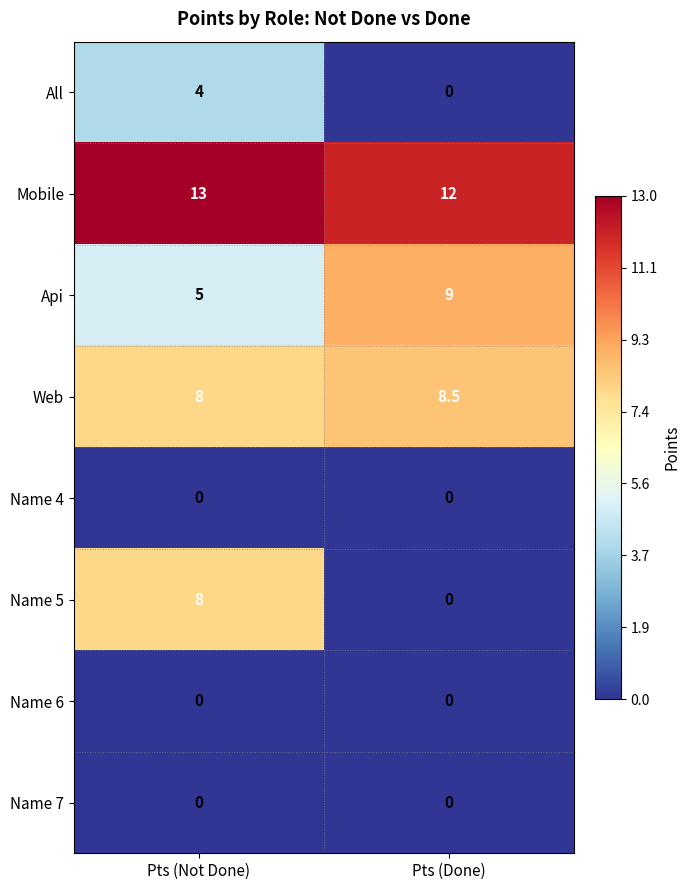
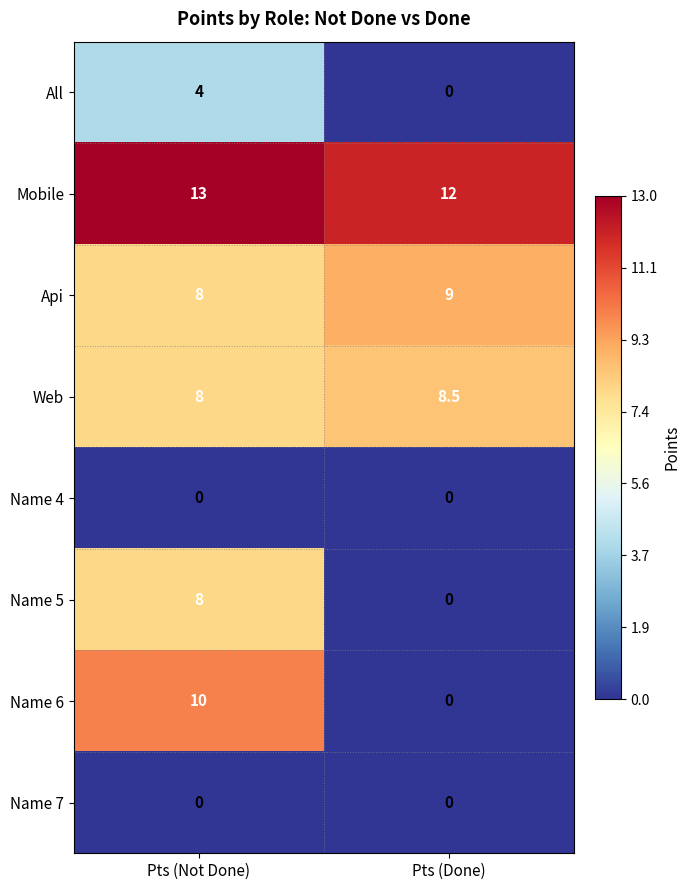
  {
    "All": {
      "Pts (Not Done)": 4,
      "Pts (Done)": 0
    },
    "Mobile": {
      "Pts (Not Done)": 13,
      "Pts (Done)": 12
    },
    "Api": {
-     "Pts (Not Done)": 5,
+     "Pts (Not Done)": 8,
      "Pts (Done)": 9
    },
    "Web": {
      "Pts (Not Done)": 8,
      "Pts (Done)": 8.5
    },
    "Name 4": {
      "Pts (Not Done)": 0,
      "Pts (Done)": 0
    },
    "Name 5": {
      "Pts (Not Done)": 8,
      "Pts (Done)": 0
    },
    "Name 6": {
-     "Pts (Not Done)": 0,
+     "Pts (Not Done)": 10,
      "Pts (Done)": 0
    },
    "Name 7": {
      "Pts (Not Done)": 0,
      "Pts (Done)": 0
    }
  }
